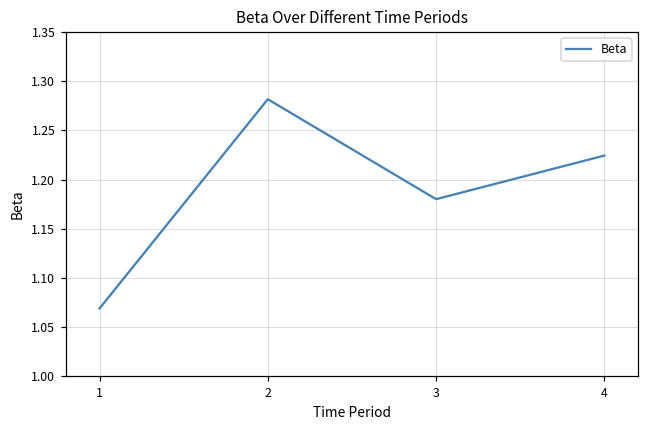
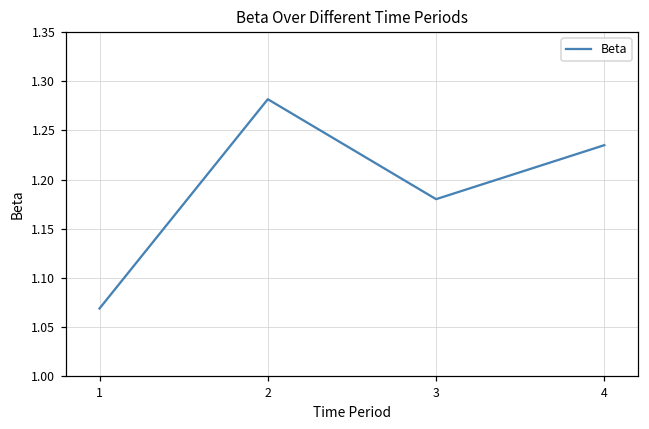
  {
    "1": 1.07,
    "2": 1.28,
    "3": 1.18,
-   "4": 1.22
+   "4": 1.24
  }
